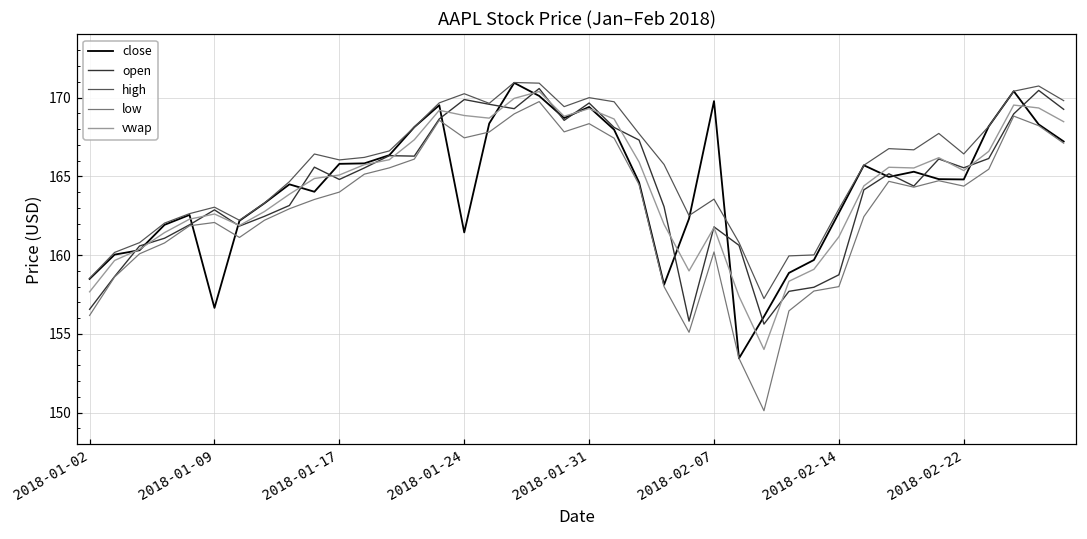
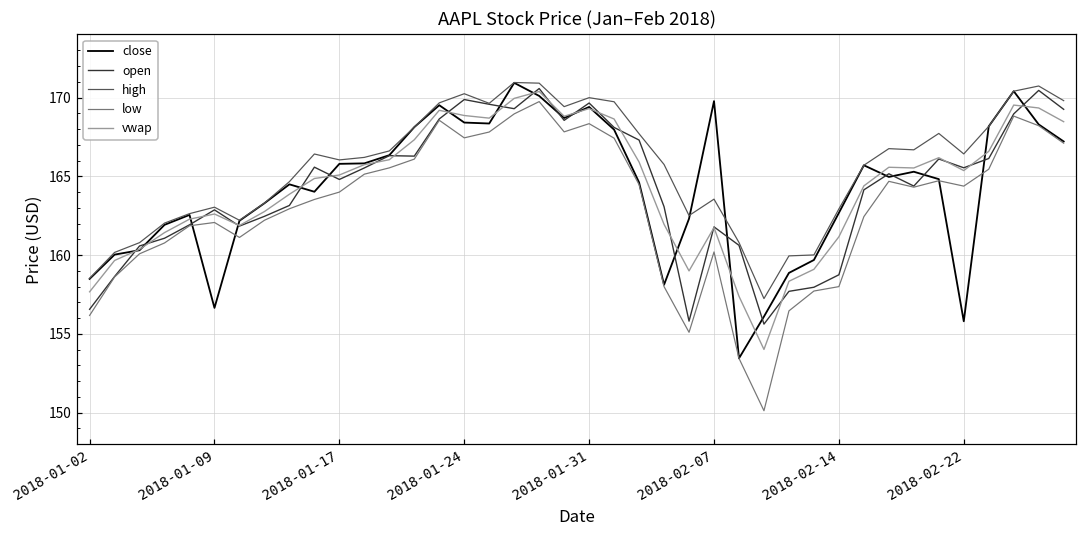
  {
    "close": {
      "2018-01-09": 156.7,
      "2018-01-17": 165.8,
-     "2018-01-24": 161.4,
+     "2018-01-24": 168.4,
      "2018-02-07": 169.8,
      "2018-02-14": 162.7,
-     "2018-02-22": 164.8
+     "2018-02-22": 155.8
    }
  }
